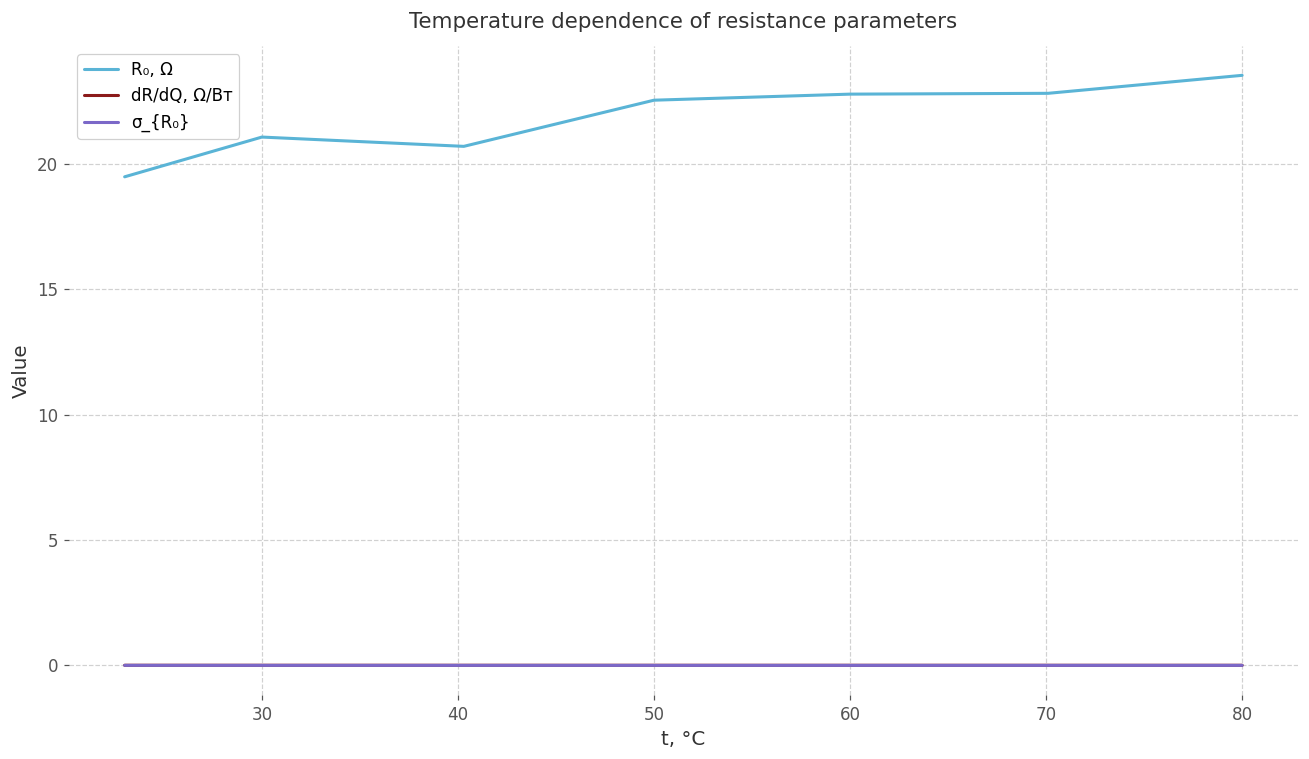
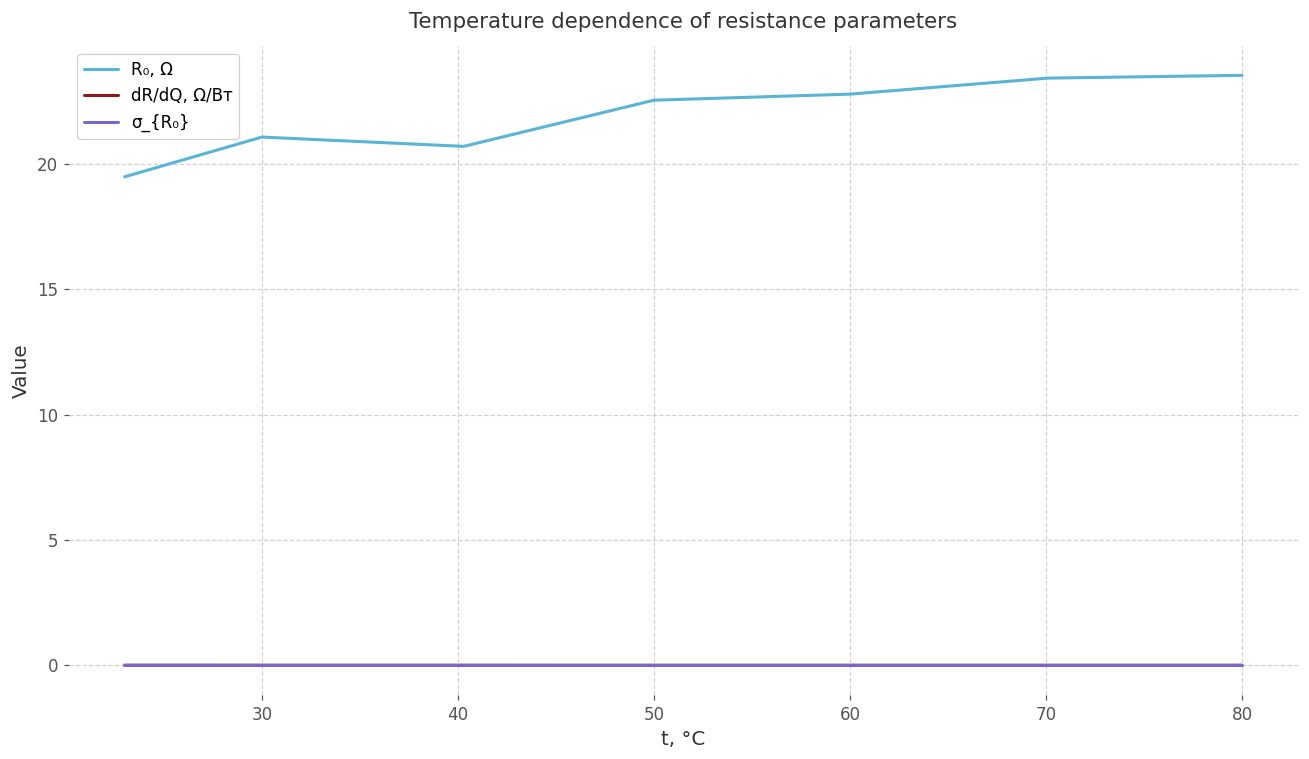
  {
    "R₀, Ω": {
      "30": 21.1,
      "50": 22.5,
      "60": 22.8,
-     "70": 22.8,
+     "70": 23.4,
      "80": 23.5
    },
    "σ_{R₀}": {
      "30": 0.0,
      "50": 0.0,
      "60": 0.0,
      "70": 0.0,
      "80": 0.0
    }
  }
